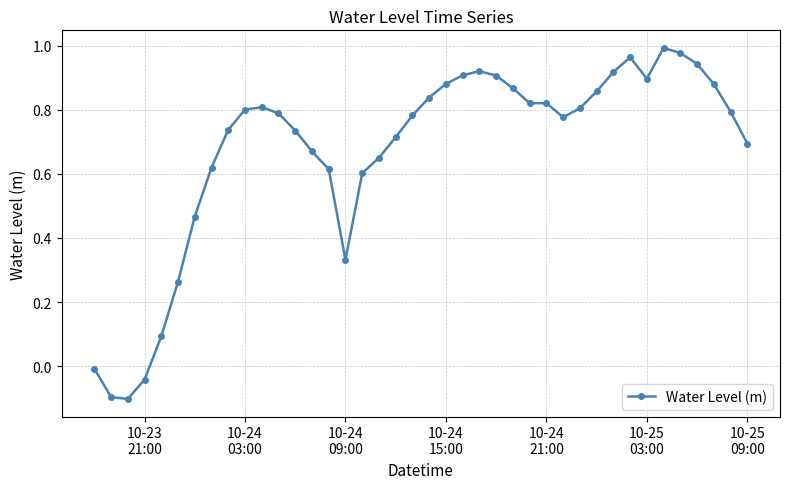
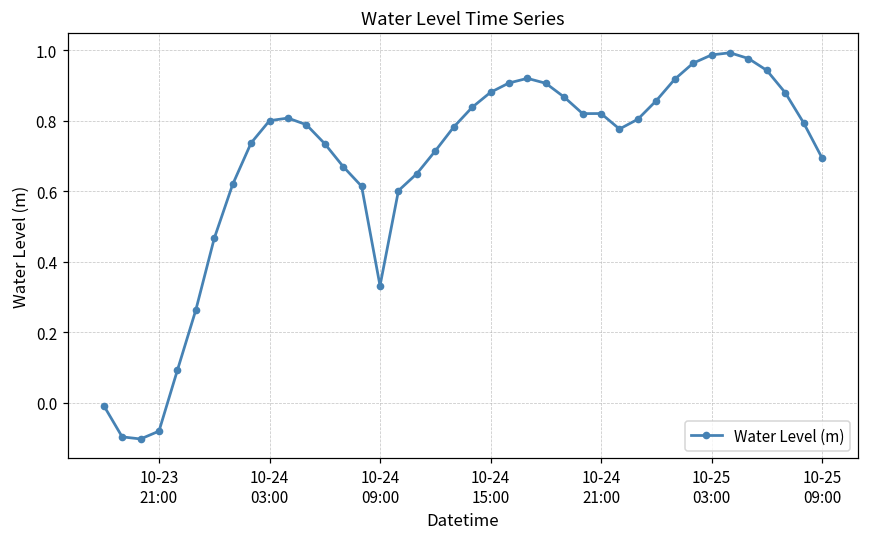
  {
-   "10-23 21:00": -0.04,
+   "10-23 21:00": -0.08,
    "10-24 03:00": 0.80,
    "10-24 09:00": 0.33,
    "10-24 15:00": 0.88,
    "10-24 21:00": 0.82,
-   "10-25 03:00": 0.90,
+   "10-25 03:00": 0.99,
    "10-25 09:00": 0.69
  }
